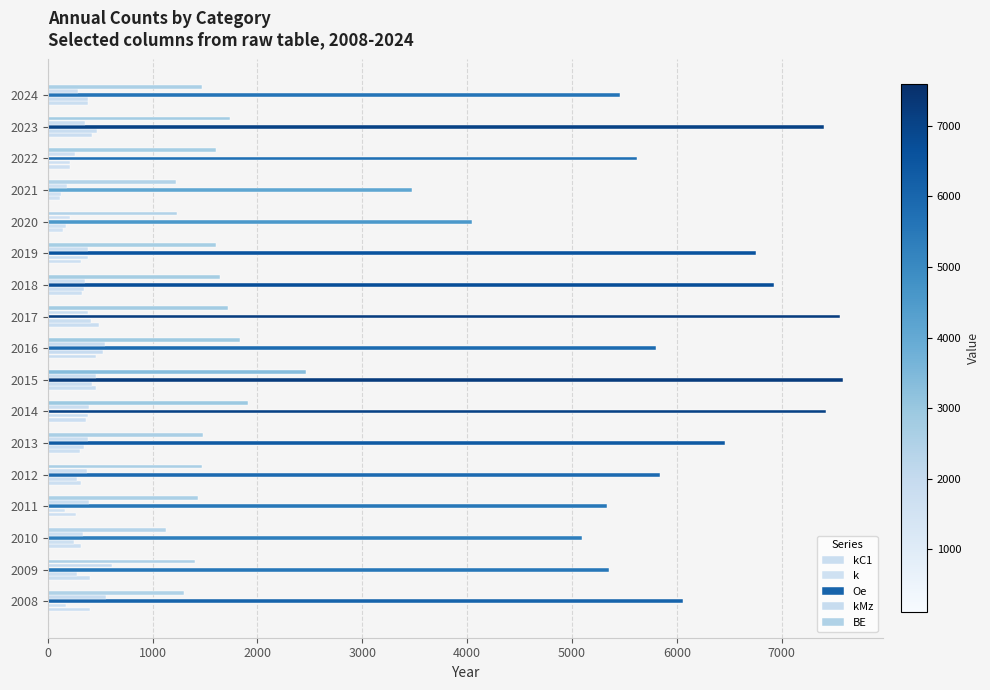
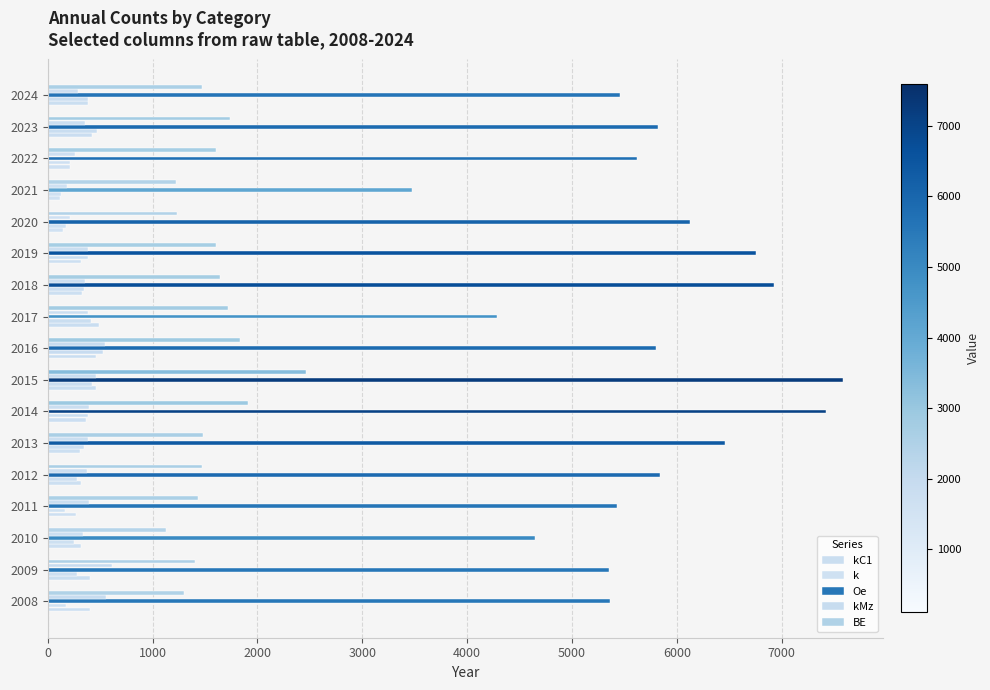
  {
    "Oe": {
      "2024": 5460,
-     "2023": 7410,
+     "2023": 5820,
      "2022": 5620,
      "2021": 3470,
-     "2020": 4050,
+     "2020": 6130,
      "2019": 6750,
      "2018": 6930,
-     "2017": 7550,
+     "2017": 4280,
      "2016": 5800,
      "2015": 7590,
      "2014": 7420,
      "2013": 6460,
      "2012": 5840,
-     "2011": 5340,
-     "2010": 5100,
+     "2011": 5430,
+     "2010": 4650,
      "2009": 5350,
-     "2008": 6060
+     "2008": 5360
    }
  }
